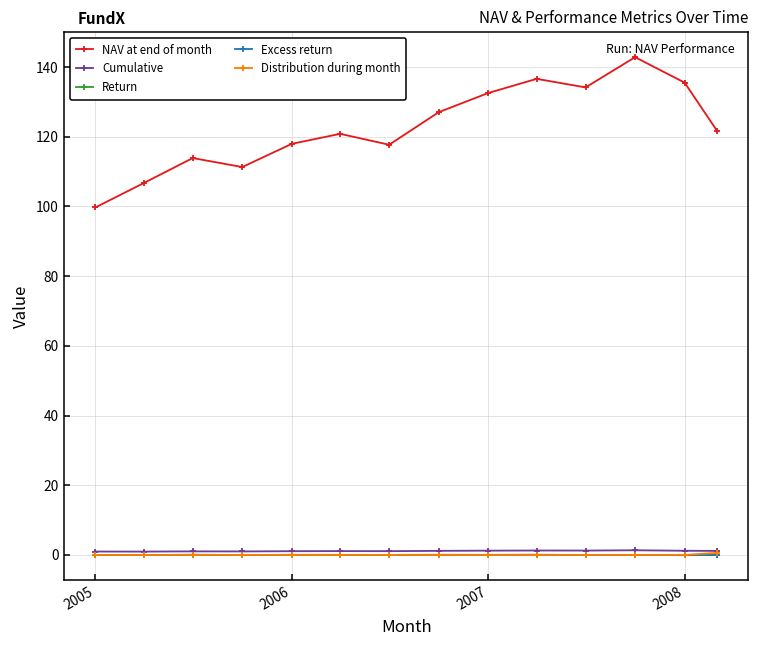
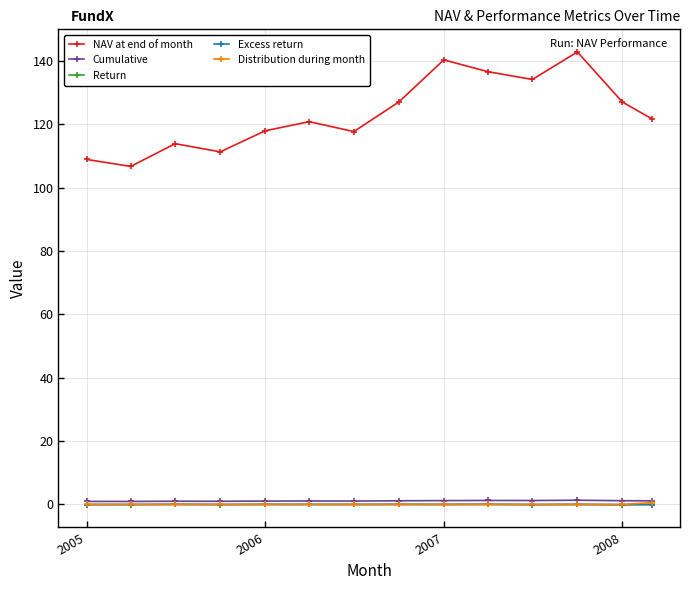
  {
    "NAV at end of month": {
-     "2005": 100,
+     "2005": 109,
      "2006": 118,
-     "2007": 133,
-     "2008": 136
+     "2007": 140,
+     "2008": 127
    },
    "Cumulative": {
      "2005": 1,
      "2006": 1,
      "2007": 1,
      "2008": 1
    }
  }
